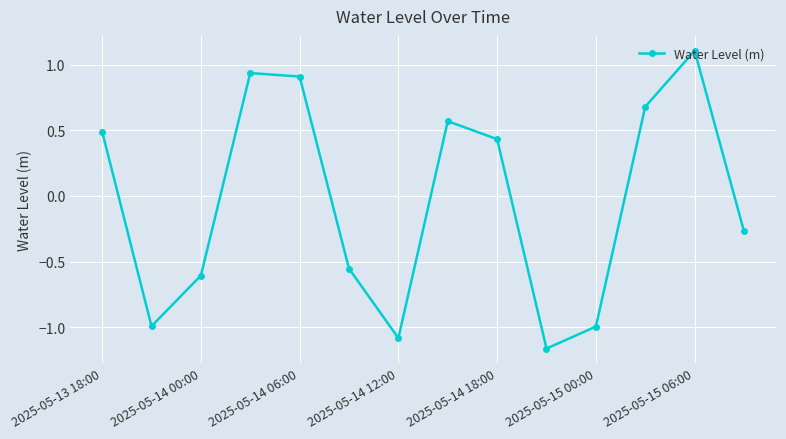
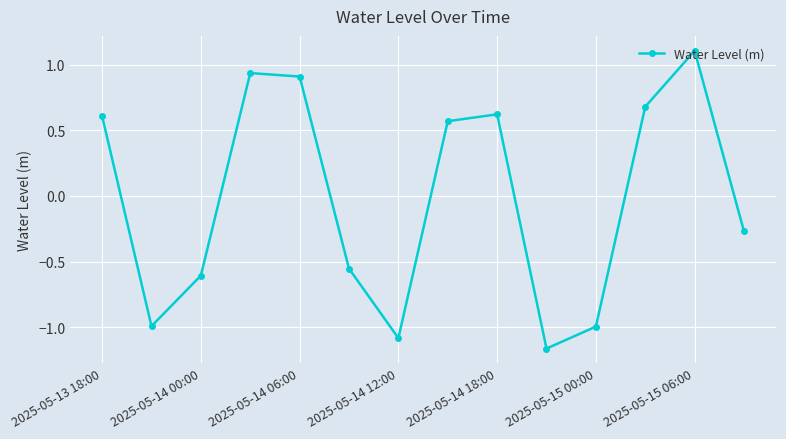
  {
-   "2025-05-13 18:00": 0.49,
+   "2025-05-13 18:00": 0.61,
    "2025-05-14 00:00": -0.61,
    "2025-05-14 06:00": 0.91,
    "2025-05-14 12:00": -1.08,
-   "2025-05-14 18:00": 0.43,
+   "2025-05-14 18:00": 0.62,
    "2025-05-15 00:00": -1.00,
    "2025-05-15 06:00": 1.11
  }
